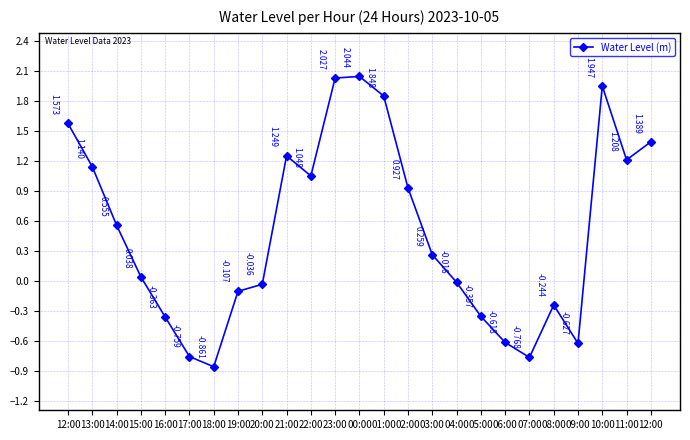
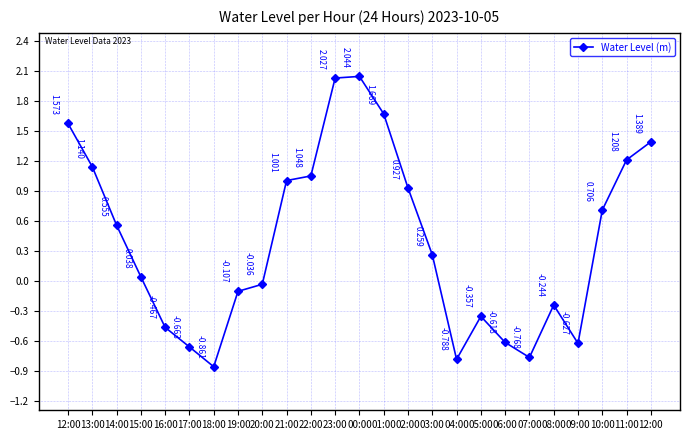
  {
    "13:00": 1.140,
    "14:00": 0.555,
    "15:00": 0.038,
-   "16:00": -0.363,
-   "17:00": -0.759,
+   "16:00": -0.467,
+   "17:00": -0.663,
    "18:00": -0.861,
    "19:00": -0.107,
    "20:00": -0.036,
-   "21:00": 1.249,
+   "21:00": 1.001,
    "22:00": 1.048,
    "23:00": 2.027,
    "00:00": 2.044,
-   "01:00": 1.848,
+   "01:00": 1.669,
    "02:00": 0.927,
    "03:00": 0.259,
-   "04:00": -0.016,
+   "04:00": -0.788,
    "05:00": -0.357,
    "06:00": -0.618,
    "07:00": -0.768,
    "08:00": -0.244,
    "09:00": -0.627,
-   "10:00": 1.947,
+   "10:00": 0.706,
    "11:00": 1.208
  }
